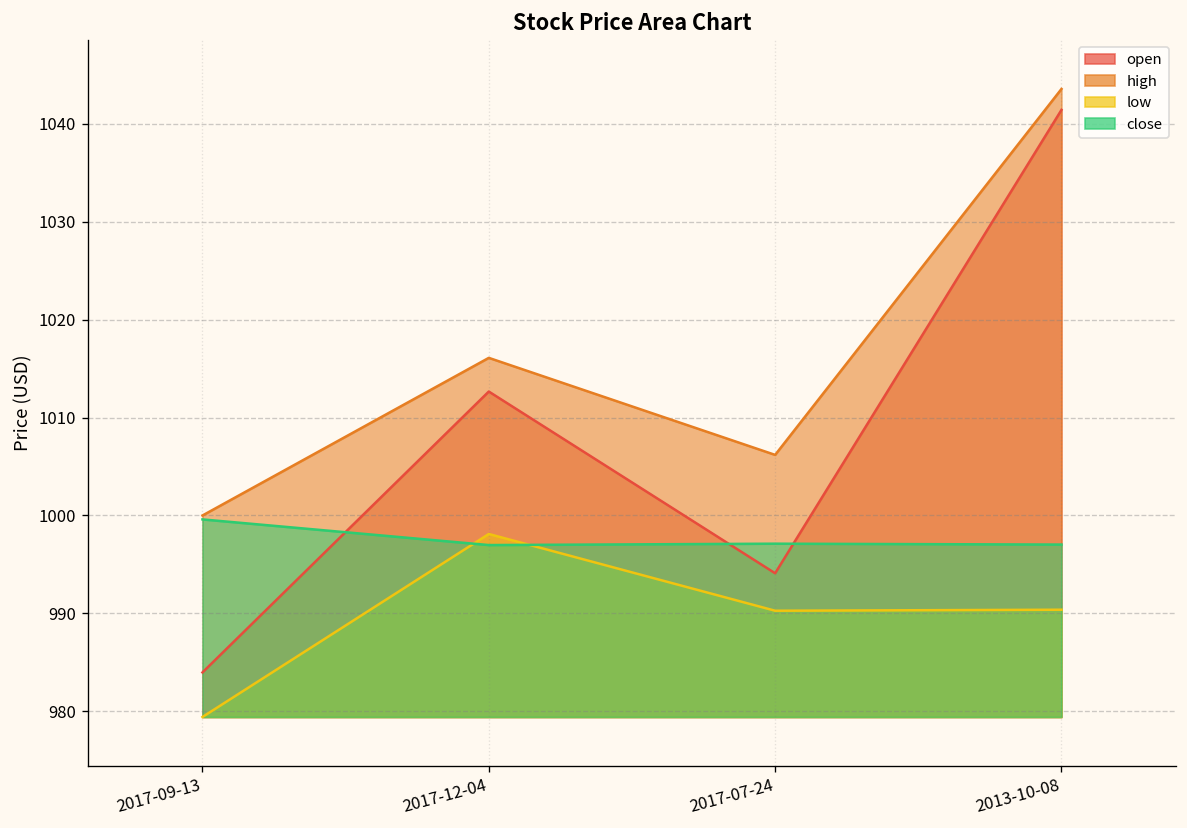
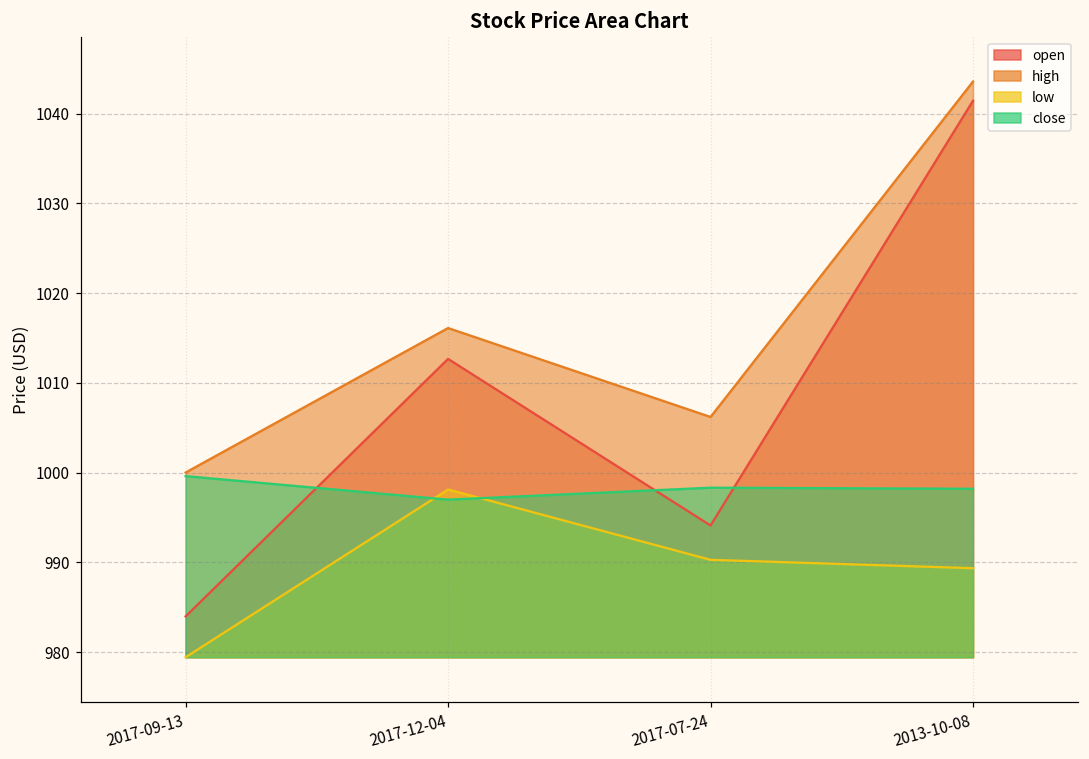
  {
    "low": {
      "2017-09-13": 979,
      "2017-12-04": 998,
      "2017-07-24": 990,
-     "2013-10-08": 990
+     "2013-10-08": 989
    },
    "close": {
      "2017-09-13": 1000,
      "2017-12-04": 997,
-     "2017-07-24": 997,
-     "2013-10-08": 997
+     "2017-07-24": 998,
+     "2013-10-08": 998
    }
  }
